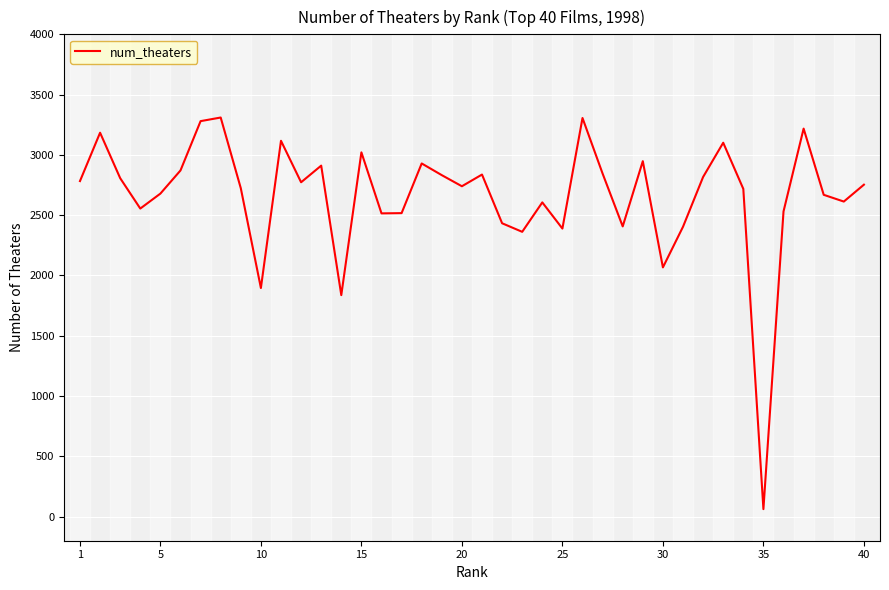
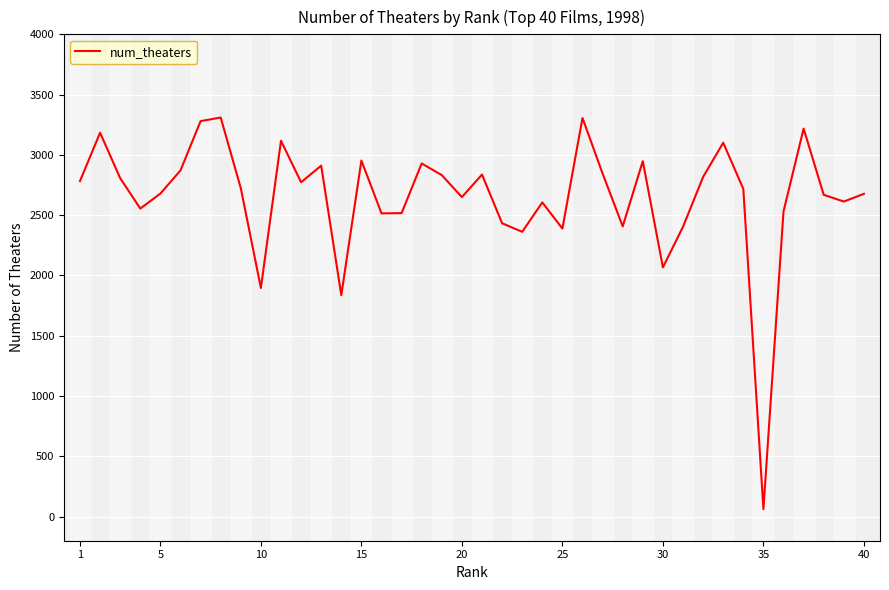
  {
    "1": 2780,
    "5": 2680,
    "10": 1900,
-   "15": 3020,
-   "20": 2740,
+   "15": 2950,
+   "20": 2650,
    "25": 2390,
    "30": 2070,
    "35": 60,
-   "40": 2750
+   "40": 2680
  }
